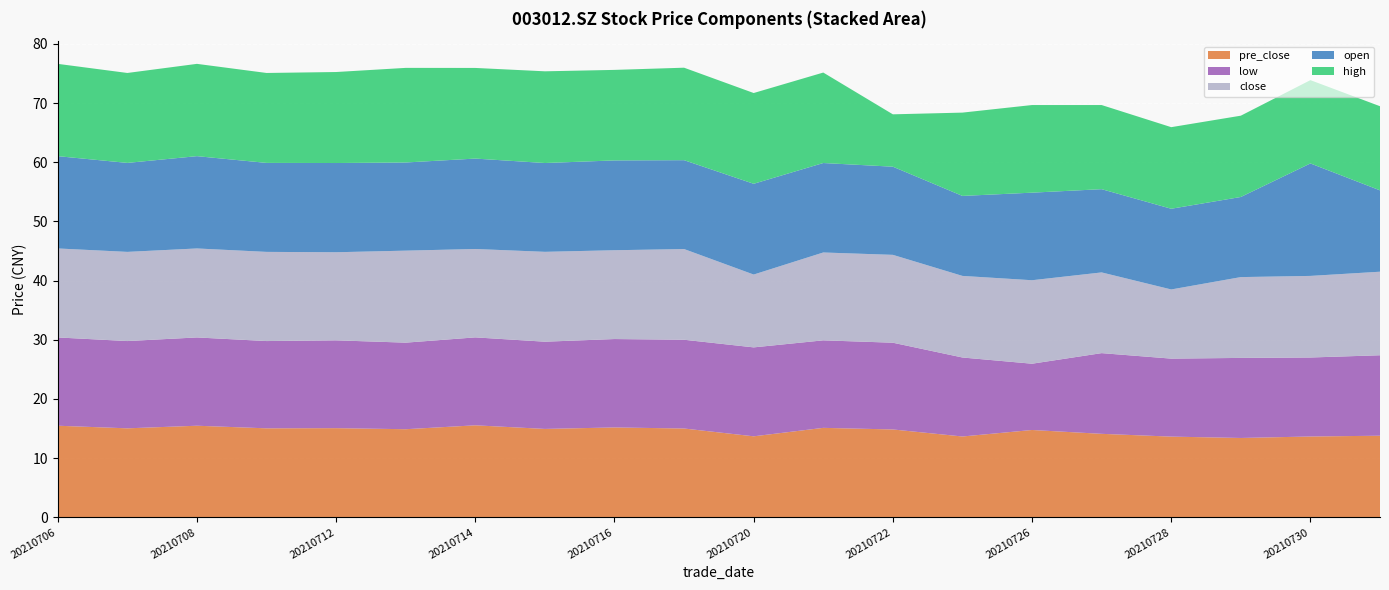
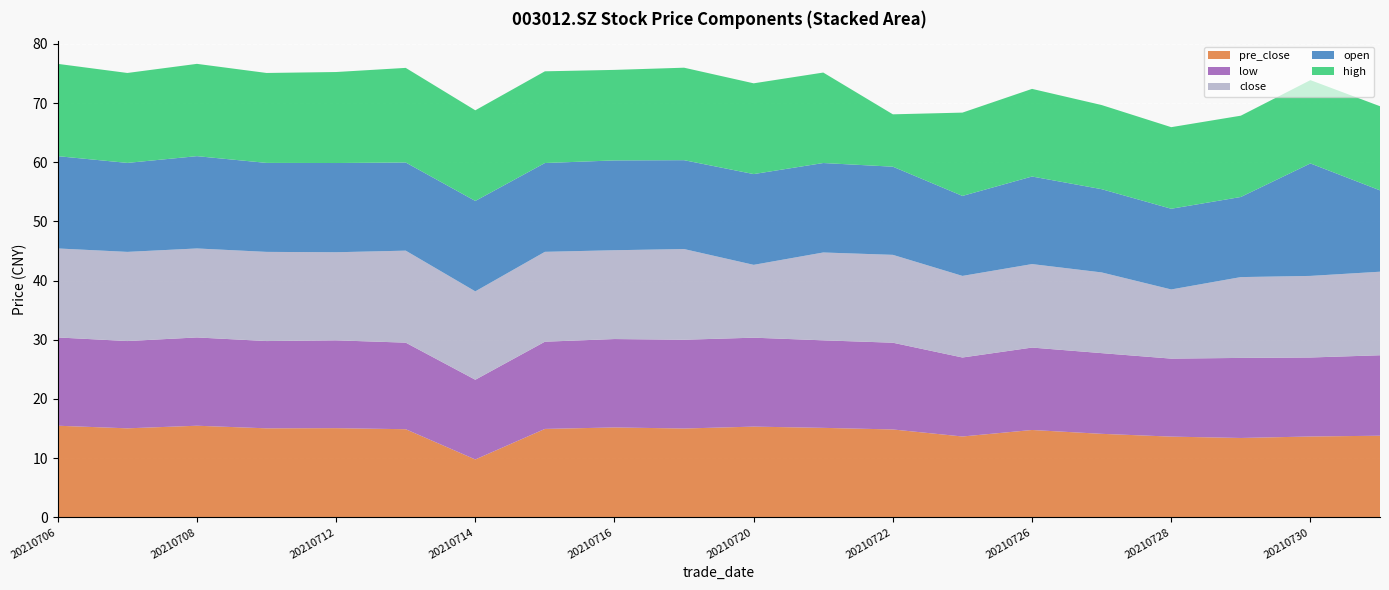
  {
    "pre_close": {
      "20210706": 15,
      "20210708": 15,
      "20210712": 15,
-     "20210714": 16,
+     "20210714": 10,
      "20210716": 15,
-     "20210720": 14,
+     "20210720": 15,
      "20210722": 15,
      "20210726": 15,
      "20210728": 14,
      "20210730": 14
    },
    "low": {
      "20210706": 15,
      "20210708": 15,
      "20210712": 15,
-     "20210714": 15,
+     "20210714": 13,
      "20210716": 15,
      "20210720": 15,
      "20210722": 15,
-     "20210726": 11,
+     "20210726": 14,
      "20210728": 13,
      "20210730": 13
    },
    "close": {
      "20210706": 15,
      "20210708": 15,
      "20210712": 15,
      "20210714": 15,
      "20210716": 15,
      "20210720": 12,
      "20210722": 15,
      "20210726": 14,
      "20210728": 12,
      "20210730": 14
    },
    "open": {
      "20210706": 16,
      "20210708": 16,
      "20210712": 15,
      "20210714": 15,
      "20210716": 15,
      "20210720": 15,
      "20210722": 15,
      "20210726": 15,
      "20210728": 14,
      "20210730": 19
    },
    "high": {
      "20210706": 16,
      "20210708": 16,
      "20210712": 15,
      "20210714": 15,
      "20210716": 15,
      "20210720": 15,
      "20210722": 9,
      "20210726": 15,
      "20210728": 14
    }
  }
